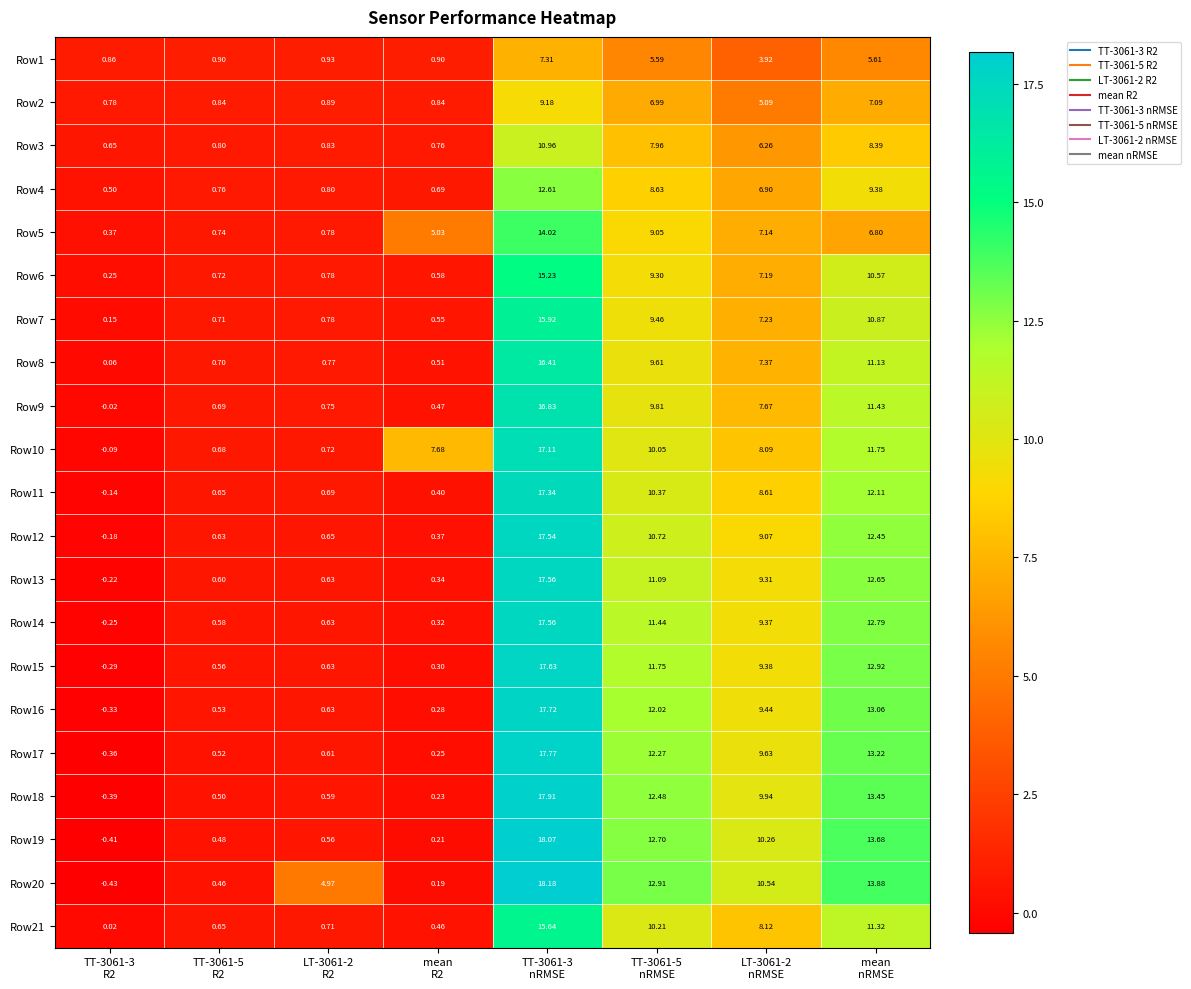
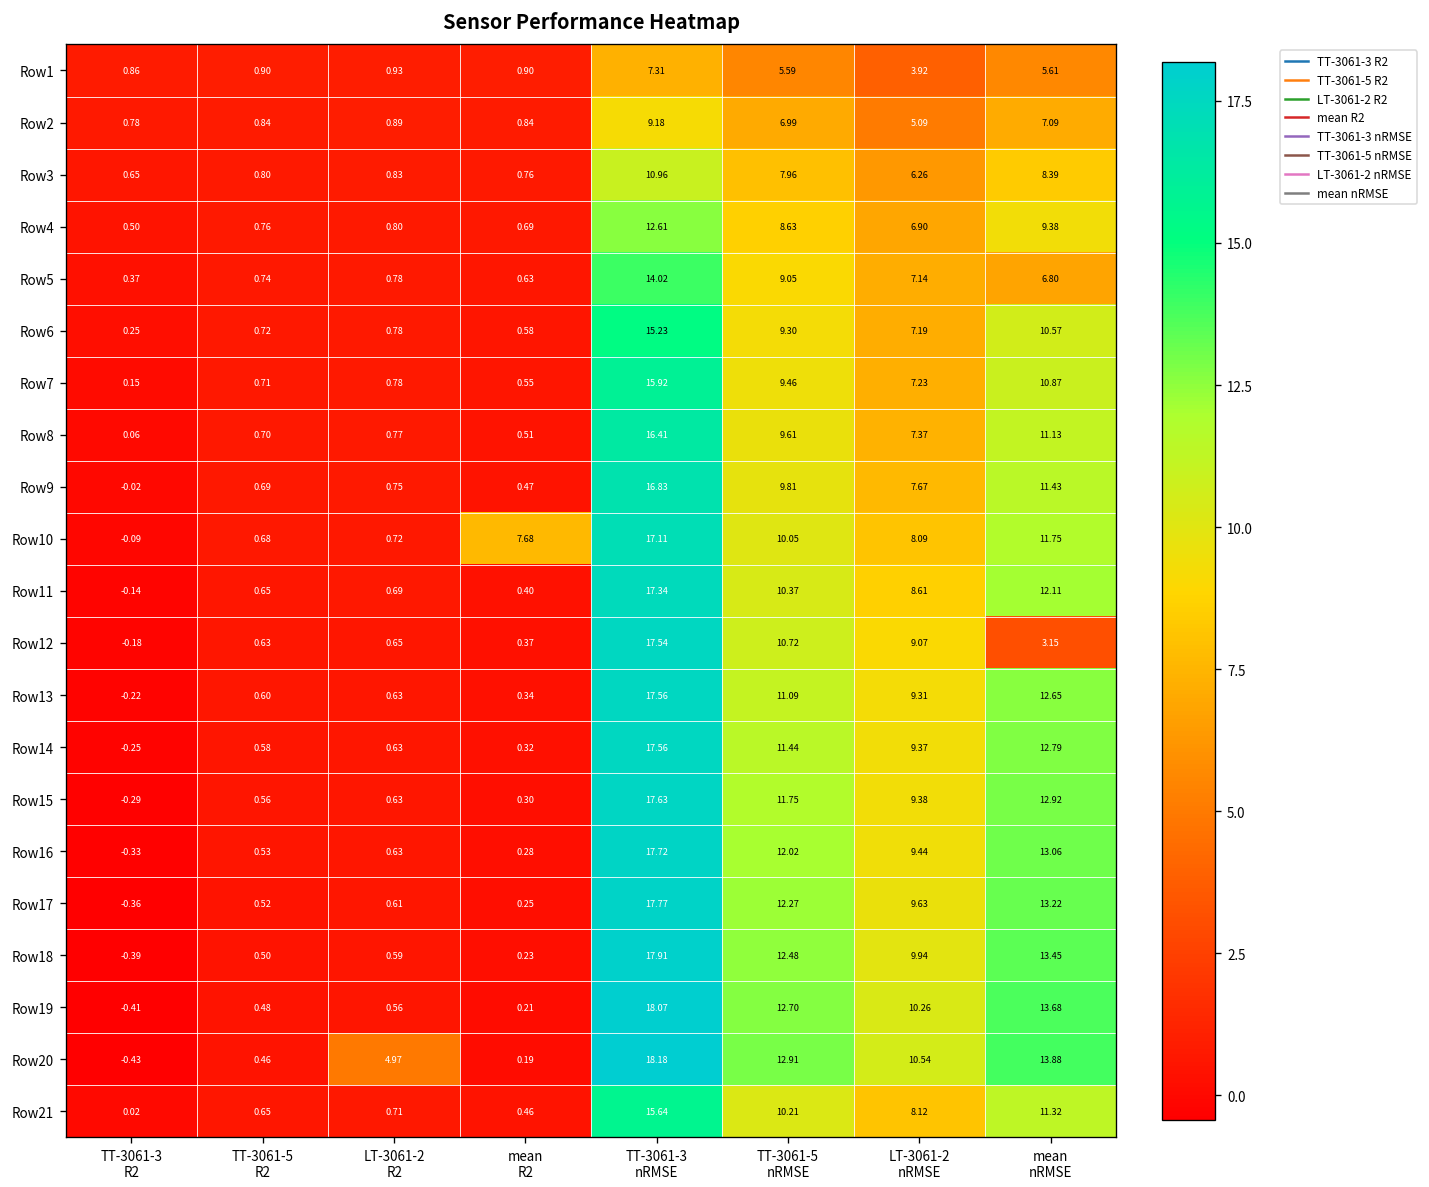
  {
    "Row1": {
      "TT-3061-3 R2": 0.86,
      "TT-3061-5 R2": 0.90,
      "LT-3061-2 R2": 0.93,
      "mean R2": 0.90,
      "TT-3061-3 nRMSE": 7.31,
      "TT-3061-5 nRMSE": 5.59,
      "LT-3061-2 nRMSE": 3.92,
      "mean nRMSE": 5.61
    },
    "Row2": {
      "TT-3061-3 R2": 0.78,
      "TT-3061-5 R2": 0.84,
      "LT-3061-2 R2": 0.89,
      "mean R2": 0.84,
      "TT-3061-3 nRMSE": 9.18,
      "TT-3061-5 nRMSE": 6.99,
      "LT-3061-2 nRMSE": 5.09,
      "mean nRMSE": 7.09
    },
    "Row3": {
      "TT-3061-3 R2": 0.65,
      "TT-3061-5 R2": 0.80,
      "LT-3061-2 R2": 0.83,
      "mean R2": 0.76,
      "TT-3061-3 nRMSE": 10.96,
      "TT-3061-5 nRMSE": 7.96,
      "LT-3061-2 nRMSE": 6.26,
      "mean nRMSE": 8.39
    },
    "Row4": {
      "TT-3061-3 R2": 0.50,
      "TT-3061-5 R2": 0.76,
      "LT-3061-2 R2": 0.80,
      "mean R2": 0.69,
      "TT-3061-3 nRMSE": 12.61,
      "TT-3061-5 nRMSE": 8.63,
      "LT-3061-2 nRMSE": 6.90,
      "mean nRMSE": 9.38
    },
    "Row5": {
      "TT-3061-3 R2": 0.37,
      "TT-3061-5 R2": 0.74,
      "LT-3061-2 R2": 0.78,
-     "mean R2": 5.03,
+     "mean R2": 0.63,
      "TT-3061-3 nRMSE": 14.02,
      "TT-3061-5 nRMSE": 9.05,
      "LT-3061-2 nRMSE": 7.14,
      "mean nRMSE": 6.80
    },
    "Row6": {
      "TT-3061-3 R2": 0.25,
      "TT-3061-5 R2": 0.72,
      "LT-3061-2 R2": 0.78,
      "mean R2": 0.58,
      "TT-3061-3 nRMSE": 15.23,
      "TT-3061-5 nRMSE": 9.30,
      "LT-3061-2 nRMSE": 7.19,
      "mean nRMSE": 10.57
    },
    "Row7": {
      "TT-3061-3 R2": 0.15,
      "TT-3061-5 R2": 0.71,
      "LT-3061-2 R2": 0.78,
      "mean R2": 0.55,
      "TT-3061-3 nRMSE": 15.92,
      "TT-3061-5 nRMSE": 9.46,
      "LT-3061-2 nRMSE": 7.23,
      "mean nRMSE": 10.87
    },
    "Row8": {
      "TT-3061-3 R2": 0.06,
      "TT-3061-5 R2": 0.70,
      "LT-3061-2 R2": 0.77,
      "mean R2": 0.51,
      "TT-3061-3 nRMSE": 16.41,
      "TT-3061-5 nRMSE": 9.61,
      "LT-3061-2 nRMSE": 7.37,
      "mean nRMSE": 11.13
    },
    "Row9": {
      "TT-3061-3 R2": -0.02,
      "TT-3061-5 R2": 0.69,
      "LT-3061-2 R2": 0.75,
      "mean R2": 0.47,
      "TT-3061-3 nRMSE": 16.83,
      "TT-3061-5 nRMSE": 9.81,
      "LT-3061-2 nRMSE": 7.67,
      "mean nRMSE": 11.43
    },
    "Row10": {
      "TT-3061-3 R2": -0.09,
      "TT-3061-5 R2": 0.68,
      "LT-3061-2 R2": 0.72,
      "mean R2": 7.68,
      "TT-3061-3 nRMSE": 17.11,
      "TT-3061-5 nRMSE": 10.05,
      "LT-3061-2 nRMSE": 8.09,
      "mean nRMSE": 11.75
    },
    "Row11": {
      "TT-3061-3 R2": -0.14,
      "TT-3061-5 R2": 0.65,
      "LT-3061-2 R2": 0.69,
      "mean R2": 0.40,
      "TT-3061-3 nRMSE": 17.34,
      "TT-3061-5 nRMSE": 10.37,
      "LT-3061-2 nRMSE": 8.61,
      "mean nRMSE": 12.11
    },
    "Row12": {
      "TT-3061-3 R2": -0.18,
      "TT-3061-5 R2": 0.63,
      "LT-3061-2 R2": 0.65,
      "mean R2": 0.37,
      "TT-3061-3 nRMSE": 17.54,
      "TT-3061-5 nRMSE": 10.72,
      "LT-3061-2 nRMSE": 9.07,
-     "mean nRMSE": 12.45
+     "mean nRMSE": 3.15
    },
    "Row13": {
      "TT-3061-3 R2": -0.22,
      "TT-3061-5 R2": 0.60,
      "LT-3061-2 R2": 0.63,
      "mean R2": 0.34,
      "TT-3061-3 nRMSE": 17.56,
      "TT-3061-5 nRMSE": 11.09,
      "LT-3061-2 nRMSE": 9.31,
      "mean nRMSE": 12.65
    },
    "Row14": {
      "TT-3061-3 R2": -0.25,
      "TT-3061-5 R2": 0.58,
      "LT-3061-2 R2": 0.63,
      "mean R2": 0.32,
      "TT-3061-3 nRMSE": 17.56,
      "TT-3061-5 nRMSE": 11.44,
      "LT-3061-2 nRMSE": 9.37,
      "mean nRMSE": 12.79
    },
    "Row15": {
      "TT-3061-3 R2": -0.29,
      "TT-3061-5 R2": 0.56,
      "LT-3061-2 R2": 0.63,
      "mean R2": 0.30,
      "TT-3061-3 nRMSE": 17.63,
      "TT-3061-5 nRMSE": 11.75,
      "LT-3061-2 nRMSE": 9.38,
      "mean nRMSE": 12.92
    },
    "Row16": {
      "TT-3061-3 R2": -0.33,
      "TT-3061-5 R2": 0.53,
      "LT-3061-2 R2": 0.63,
      "mean R2": 0.28,
      "TT-3061-3 nRMSE": 17.72,
      "TT-3061-5 nRMSE": 12.02,
      "LT-3061-2 nRMSE": 9.44,
      "mean nRMSE": 13.06
    },
    "Row17": {
      "TT-3061-3 R2": -0.36,
      "TT-3061-5 R2": 0.52,
      "LT-3061-2 R2": 0.61,
      "mean R2": 0.25,
      "TT-3061-3 nRMSE": 17.77,
      "TT-3061-5 nRMSE": 12.27,
      "LT-3061-2 nRMSE": 9.63,
      "mean nRMSE": 13.22
    },
    "Row18": {
      "TT-3061-3 R2": -0.39,
      "TT-3061-5 R2": 0.50,
      "LT-3061-2 R2": 0.59,
      "mean R2": 0.23,
      "TT-3061-3 nRMSE": 17.91,
      "TT-3061-5 nRMSE": 12.48,
      "LT-3061-2 nRMSE": 9.94,
      "mean nRMSE": 13.45
    },
    "Row19": {
      "TT-3061-3 R2": -0.41,
      "TT-3061-5 R2": 0.48,
      "LT-3061-2 R2": 0.56,
      "mean R2": 0.21,
      "TT-3061-3 nRMSE": 18.07,
      "TT-3061-5 nRMSE": 12.70,
      "LT-3061-2 nRMSE": 10.26,
      "mean nRMSE": 13.68
    },
    "Row20": {
      "TT-3061-3 R2": -0.43,
      "TT-3061-5 R2": 0.46,
      "LT-3061-2 R2": 4.97,
      "mean R2": 0.19,
      "TT-3061-3 nRMSE": 18.18,
      "TT-3061-5 nRMSE": 12.91,
      "LT-3061-2 nRMSE": 10.54,
      "mean nRMSE": 13.88
    },
    "Row21": {
      "TT-3061-3 R2": 0.02,
      "TT-3061-5 R2": 0.65,
      "LT-3061-2 R2": 0.71,
      "mean R2": 0.46,
      "TT-3061-3 nRMSE": 15.64,
      "TT-3061-5 nRMSE": 10.21,
      "LT-3061-2 nRMSE": 8.12,
      "mean nRMSE": 11.32
    }
  }
